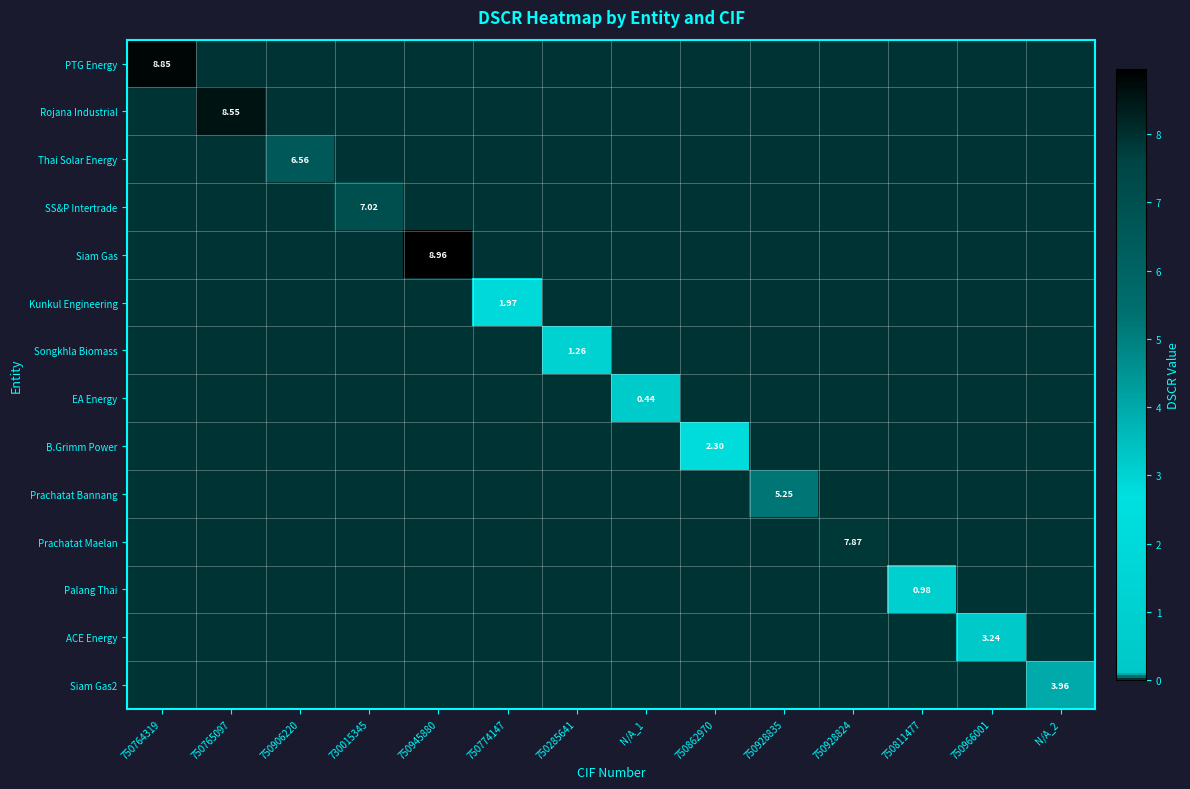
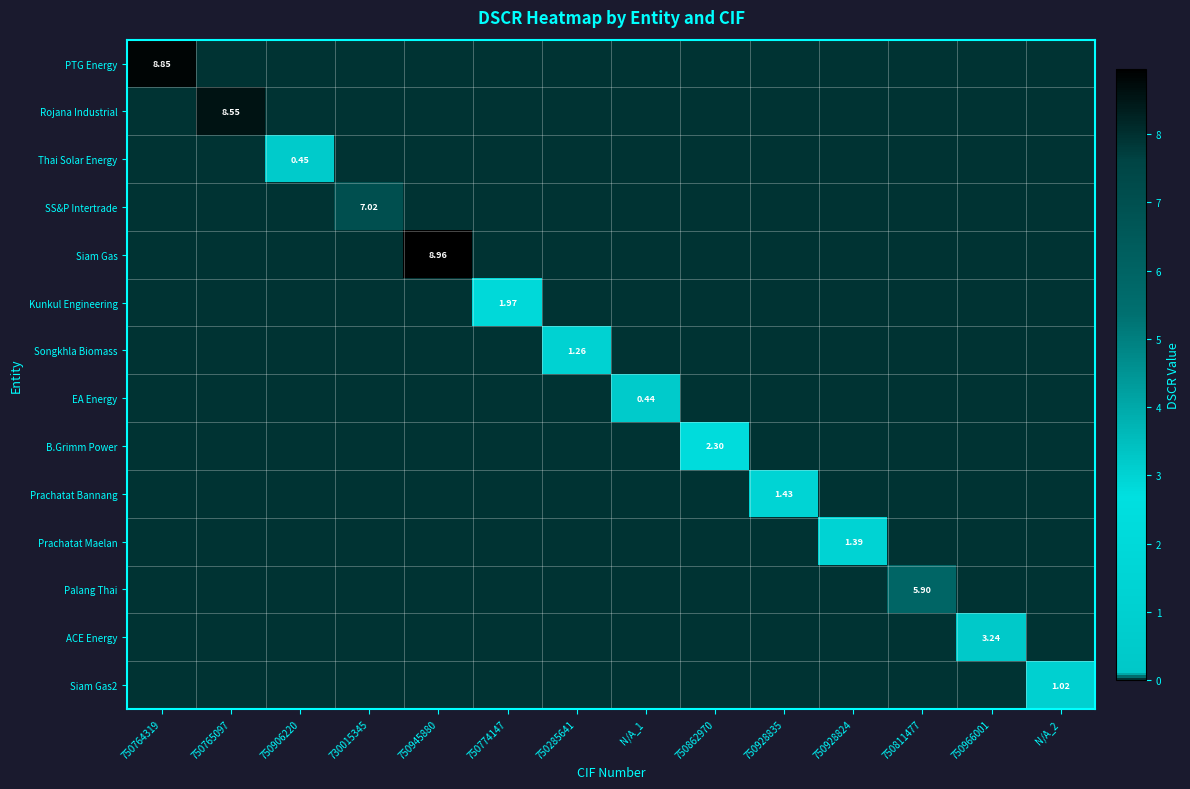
  {
    "PTG Energy": {
      "750764319": 8.85
    },
    "Rojana Industrial": {
      "750765097": 8.55
    },
    "Thai Solar Energy": {
-     "750906220": 6.56
+     "750906220": 0.45
    },
    "SS&P Intertrade": {
      "730015345": 7.02
    },
    "Siam Gas": {
      "750945880": 8.96
    },
    "Kunkul Engineering": {
      "750774147": 1.97
    },
    "Songkhla Biomass": {
      "750285641": 1.26
    },
    "EA Energy": {
      "N/A_1": 0.44
    },
    "B.Grimm Power": {
      "750862970": 2.30
    },
    "Prachatat Bannang": {
-     "750928835": 5.25
+     "750928835": 1.43
    },
    "Prachatat Maelan": {
-     "750928824": 7.87
+     "750928824": 1.39
    },
    "Palang Thai": {
-     "750811477": 0.98
+     "750811477": 5.90
    },
    "ACE Energy": {
      "750966001": 3.24
    },
    "Siam Gas2": {
-     "N/A_2": 3.96
+     "N/A_2": 1.02
    }
  }
